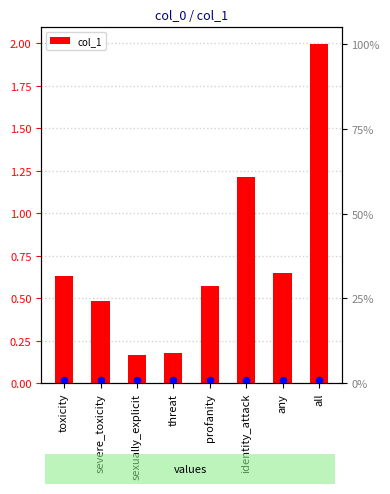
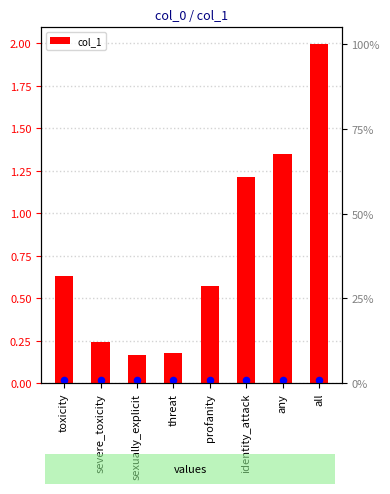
  {
    "col_1": {
      "toxicity": 0.63,
-     "severe_toxicity": 0.48,
+     "severe_toxicity": 0.24,
      "threat": 0.18,
      "profanity": 0.57,
      "identity_attack": 1.21,
-     "any": 0.65,
+     "any": 1.35,
      "all": 1.99
    }
  }
